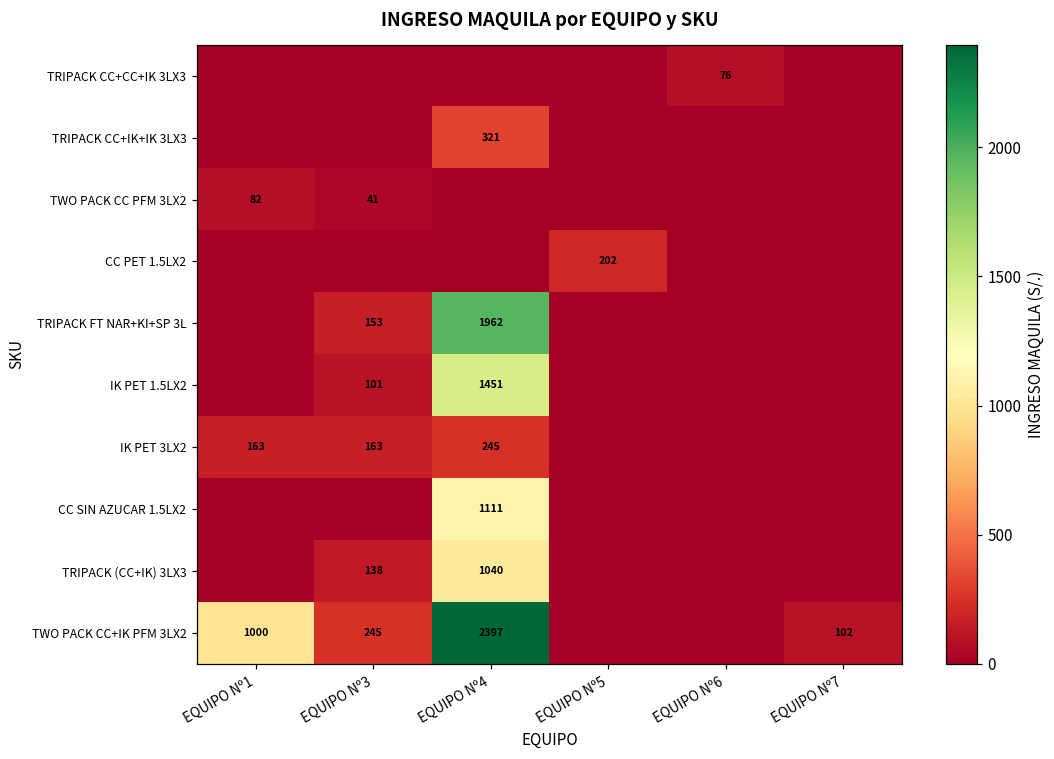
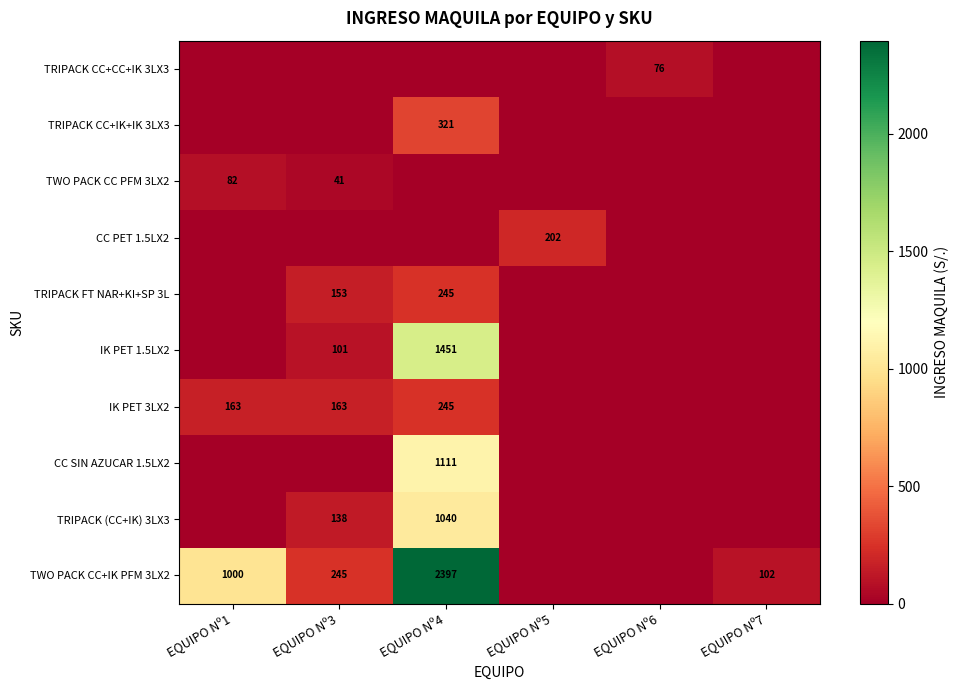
  {
    "TRIPACK CC+CC+IK 3LX3": {
      "EQUIPO Nº6": 76
    },
    "TRIPACK CC+IK+IK 3LX3": {
      "EQUIPO Nº4": 321
    },
    "TWO PACK CC PFM 3LX2": {
      "EQUIPO Nº1": 82,
      "EQUIPO Nº3": 41
    },
    "CC PET 1.5LX2": {
      "EQUIPO Nº5": 202
    },
    "TRIPACK FT NAR+KI+SP 3L": {
      "EQUIPO Nº3": 153,
-     "EQUIPO Nº4": 1962
+     "EQUIPO Nº4": 245
    },
    "IK PET 1.5LX2": {
      "EQUIPO Nº3": 101,
      "EQUIPO Nº4": 1451
    },
    "IK PET 3LX2": {
      "EQUIPO Nº1": 163,
      "EQUIPO Nº3": 163,
      "EQUIPO Nº4": 245
    },
    "CC SIN AZUCAR 1.5LX2": {
      "EQUIPO Nº4": 1111
    },
    "TRIPACK (CC+IK) 3LX3": {
      "EQUIPO Nº3": 138,
      "EQUIPO Nº4": 1040
    },
    "TWO PACK CC+IK PFM 3LX2": {
      "EQUIPO Nº1": 1000,
      "EQUIPO Nº3": 245,
      "EQUIPO Nº4": 2397,
      "EQUIPO Nº7": 102
    }
  }
